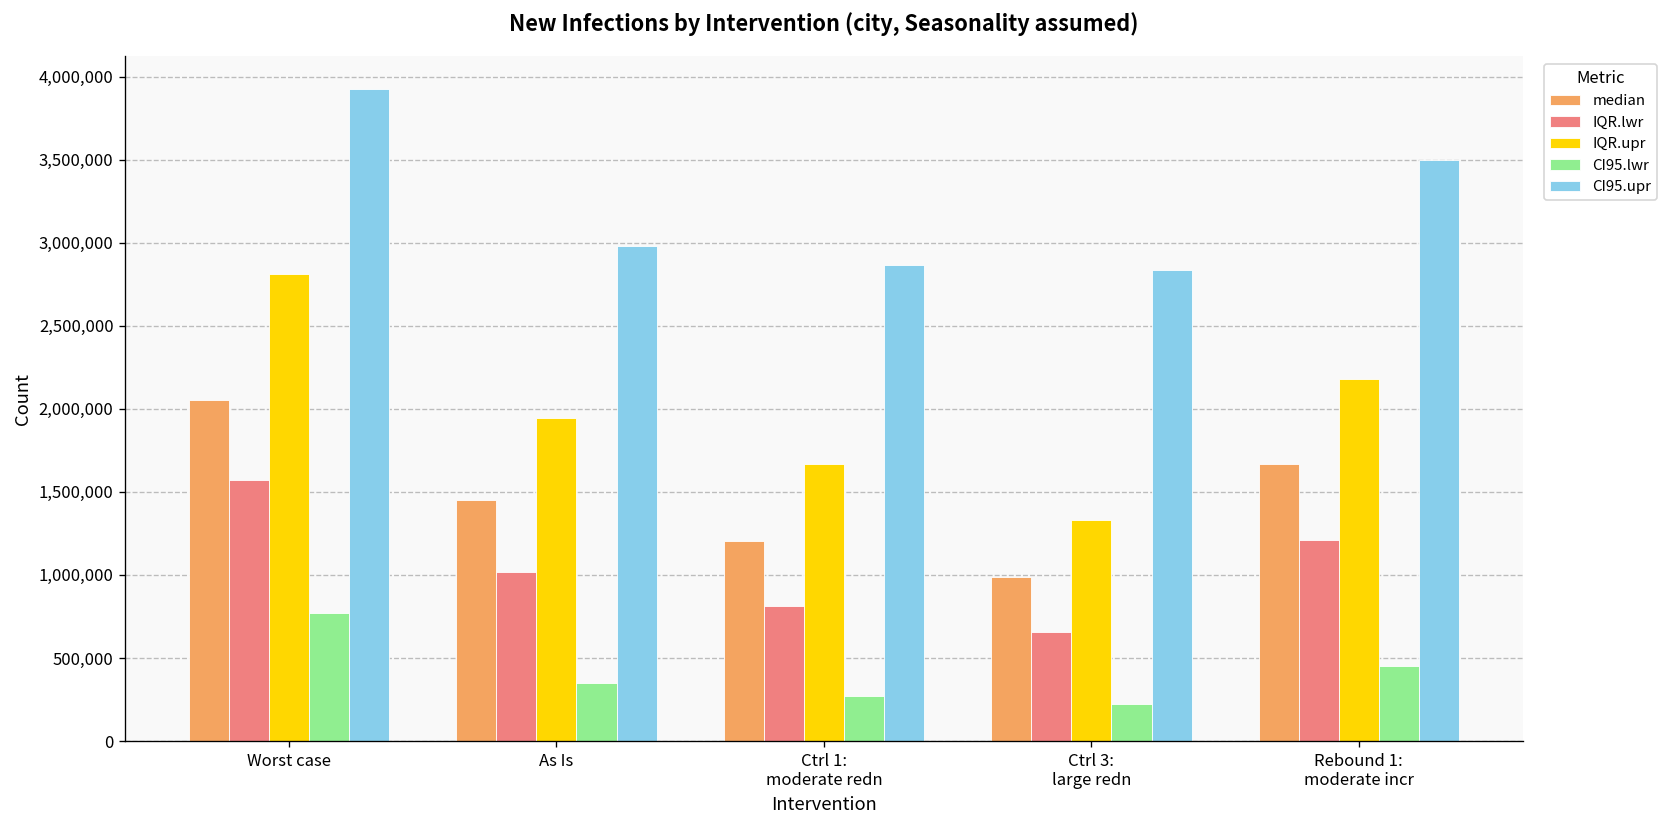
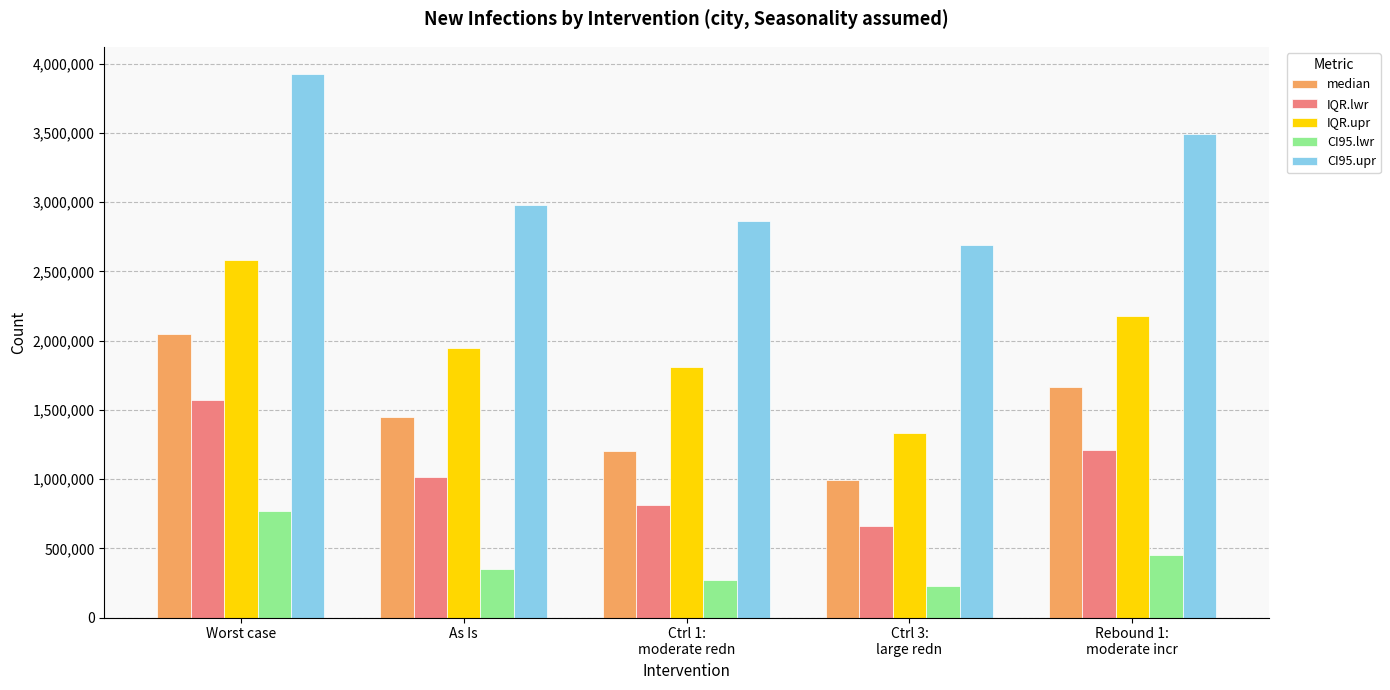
  {
    "IQR.upr": {
-     "Worst case": "2,810,000",
+     "Worst case": "2,580,000",
      "As Is": "1,950,000",
-     "Ctrl 1: moderate redn": "1,670,000",
+     "Ctrl 1: moderate redn": "1,810,000",
      "Ctrl 3: large redn": "1,330,000",
      "Rebound 1: moderate incr": "2,180,000"
    },
    "CI95.lwr": {
      "Worst case": "770,000",
      "As Is": "350,000",
      "Ctrl 1: moderate redn": "270,000",
      "Ctrl 3: large redn": "220,000",
      "Rebound 1: moderate incr": "450,000"
    },
    "CI95.upr": {
      "Worst case": "3,930,000",
      "As Is": "2,980,000",
      "Ctrl 1: moderate redn": "2,860,000",
-     "Ctrl 3: large redn": "2,830,000",
+     "Ctrl 3: large redn": "2,690,000",
      "Rebound 1: moderate incr": "3,500,000"
    }
  }
